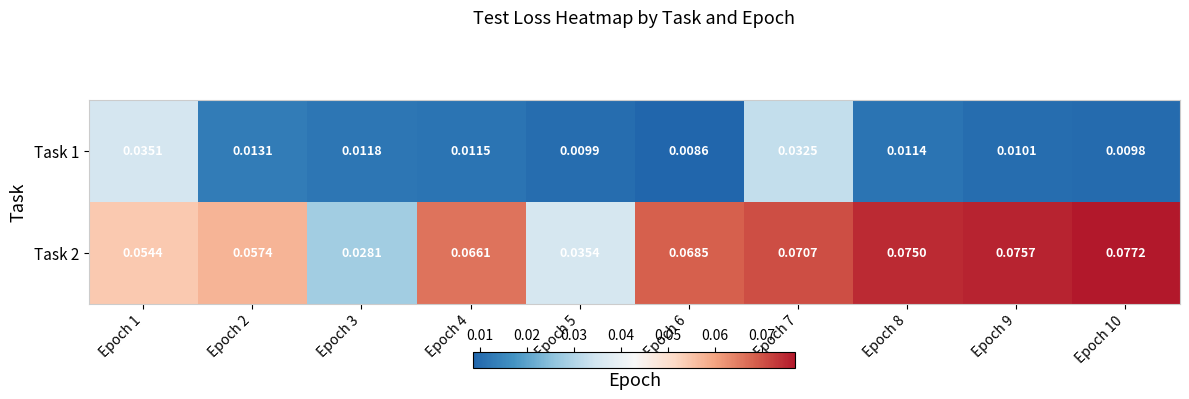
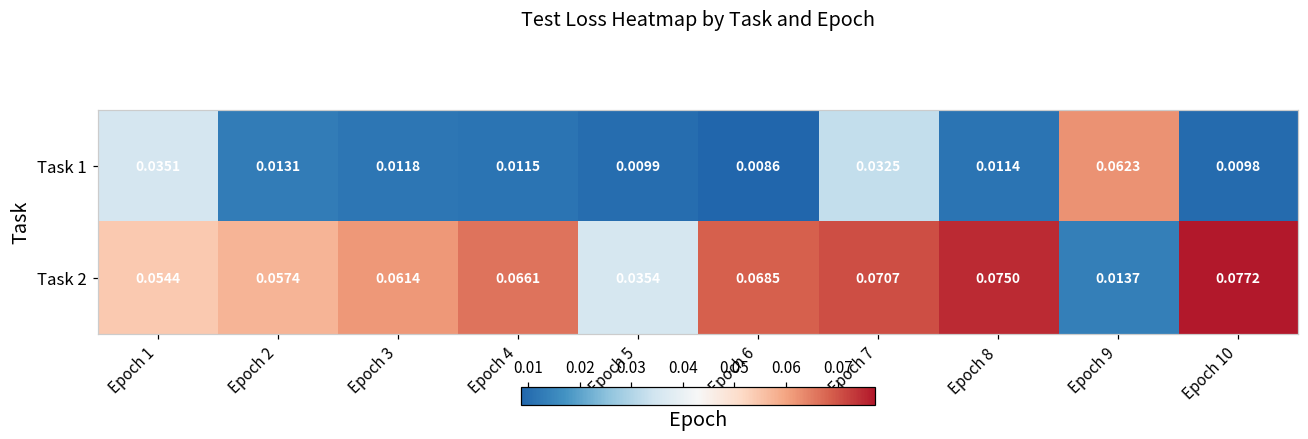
  {
    "Task 1": {
      "Epoch 2": 0.0131,
      "Epoch 3": 0.0118,
      "Epoch 4": 0.0115,
      "Epoch 5": 0.0099,
      "Epoch 6": 0.0086,
      "Epoch 7": 0.0325,
      "Epoch 8": 0.0114,
-     "Epoch 9": 0.0101,
+     "Epoch 9": 0.0623,
      "Epoch 10": 0.0098
    },
    "Task 2": {
      "Epoch 1": 0.0544,
      "Epoch 2": 0.0574,
-     "Epoch 3": 0.0281,
+     "Epoch 3": 0.0614,
      "Epoch 4": 0.0661,
      "Epoch 6": 0.0685,
      "Epoch 7": 0.0707,
      "Epoch 8": 0.0750,
-     "Epoch 9": 0.0757,
+     "Epoch 9": 0.0137,
      "Epoch 10": 0.0772
    }
  }
